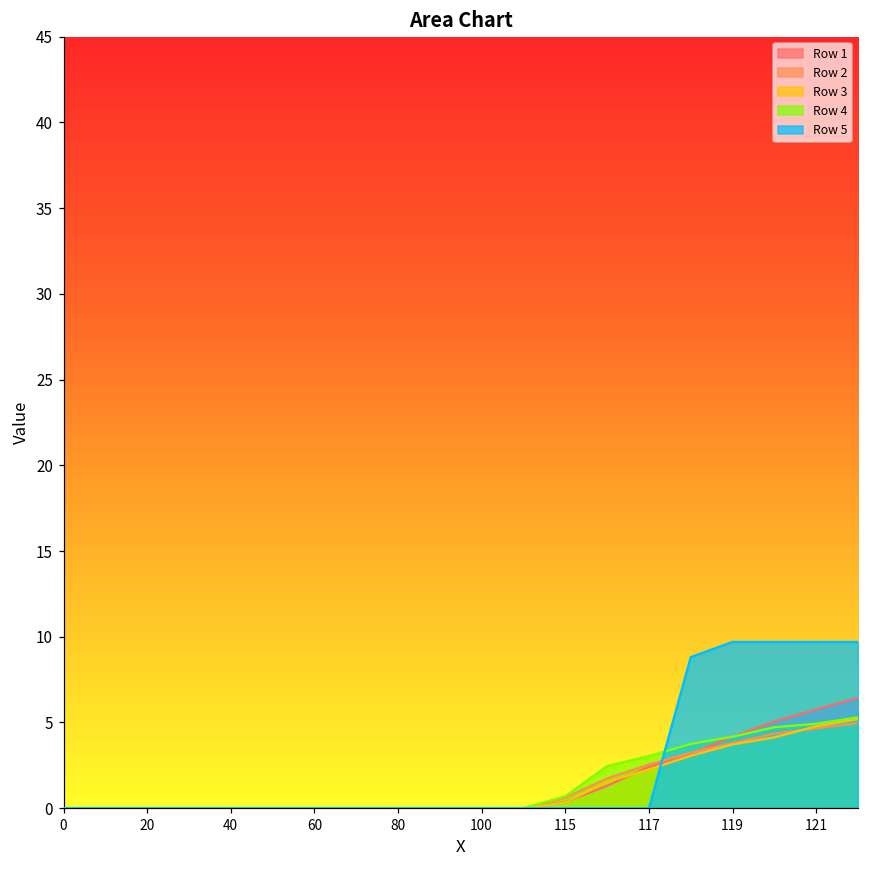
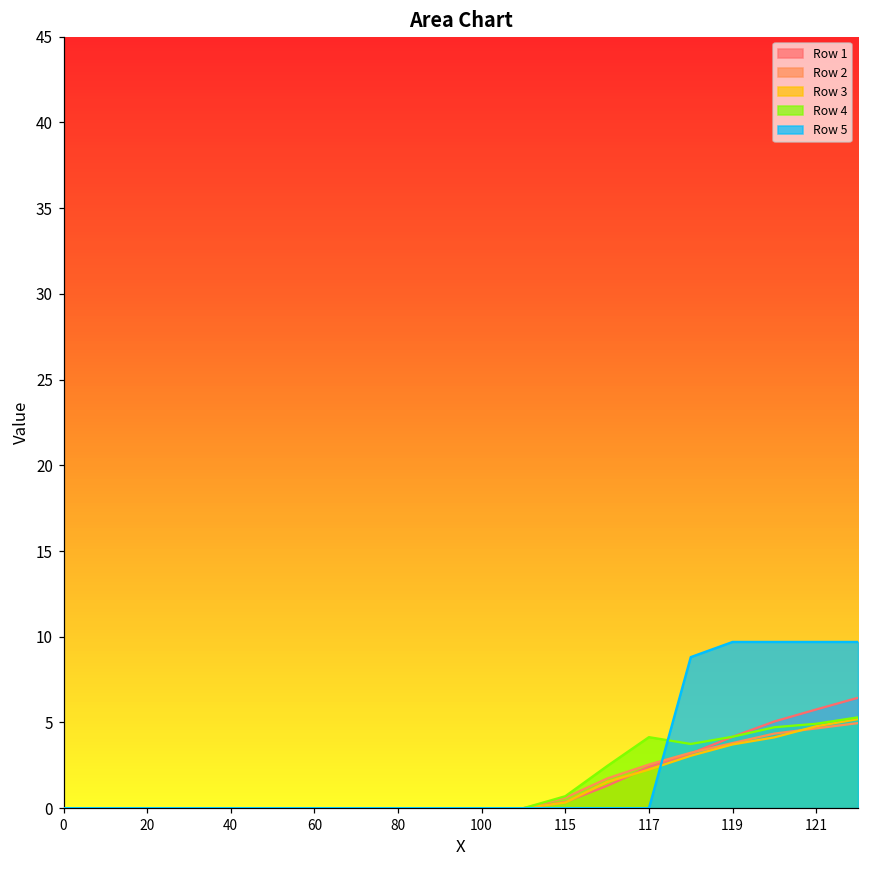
  {
    "Row 4": {
-     "117": 3.0
+     "117": 4.1
    },
    "Row 5": {
      "115": 0.0,
      "117": 0.0,
      "119": 9.7,
      "121": 9.7
    }
  }
